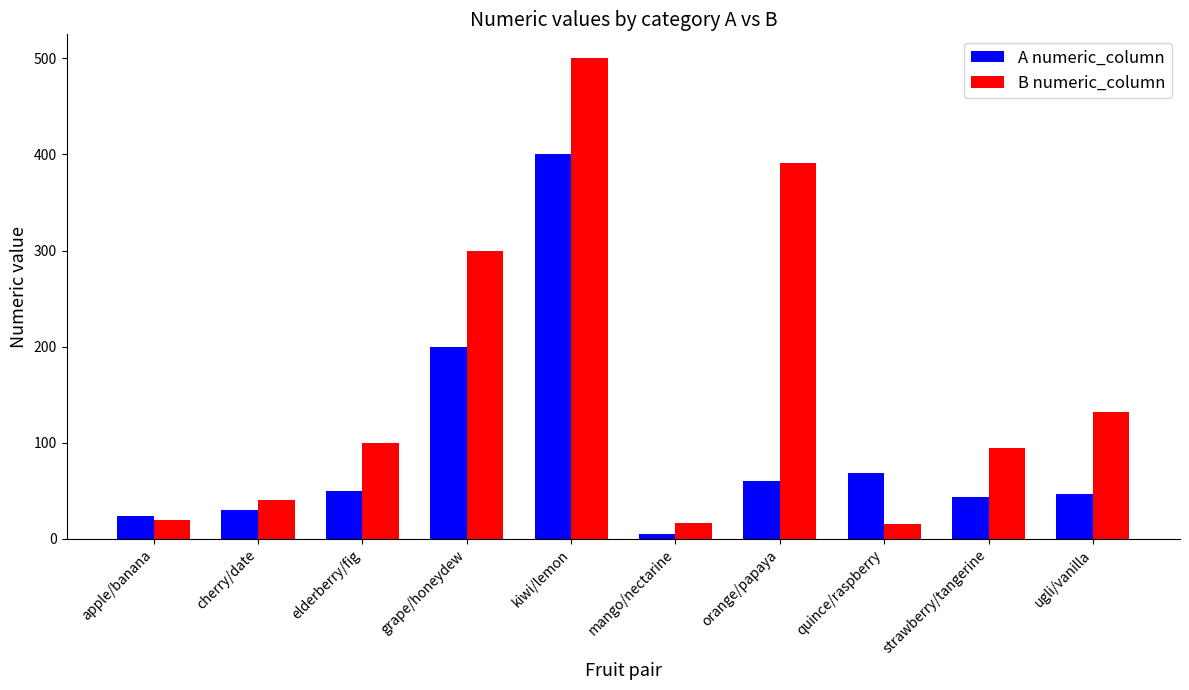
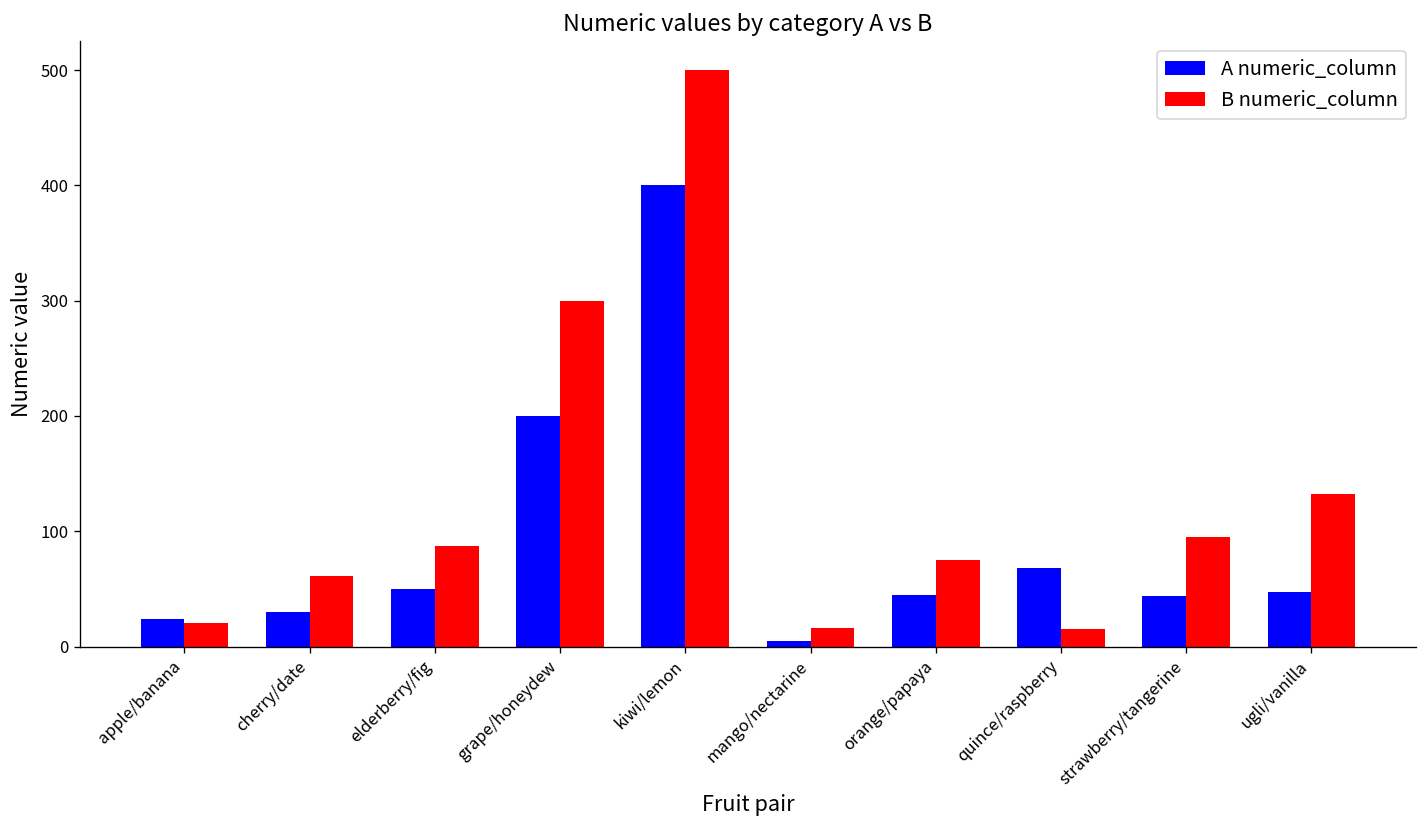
  {
    "A numeric_column": {
      "apple/banana": 20,
      "cherry/date": 30,
      "elderberry/fig": 50,
      "grape/honeydew": 200,
      "kiwi/lemon": 400,
      "mango/nectarine": 10,
-     "orange/papaya": 60,
+     "orange/papaya": 50,
      "quince/raspberry": 70,
      "strawberry/tangerine": 40,
      "ugli/vanilla": 50
    },
    "B numeric_column": {
      "apple/banana": 20,
-     "cherry/date": 40,
-     "elderberry/fig": 100,
+     "cherry/date": 60,
+     "elderberry/fig": 90,
      "grape/honeydew": 300,
      "kiwi/lemon": 500,
      "mango/nectarine": 20,
-     "orange/papaya": 390,
+     "orange/papaya": 80,
      "quince/raspberry": 20,
      "strawberry/tangerine": 100,
      "ugli/vanilla": 130
    }
  }
